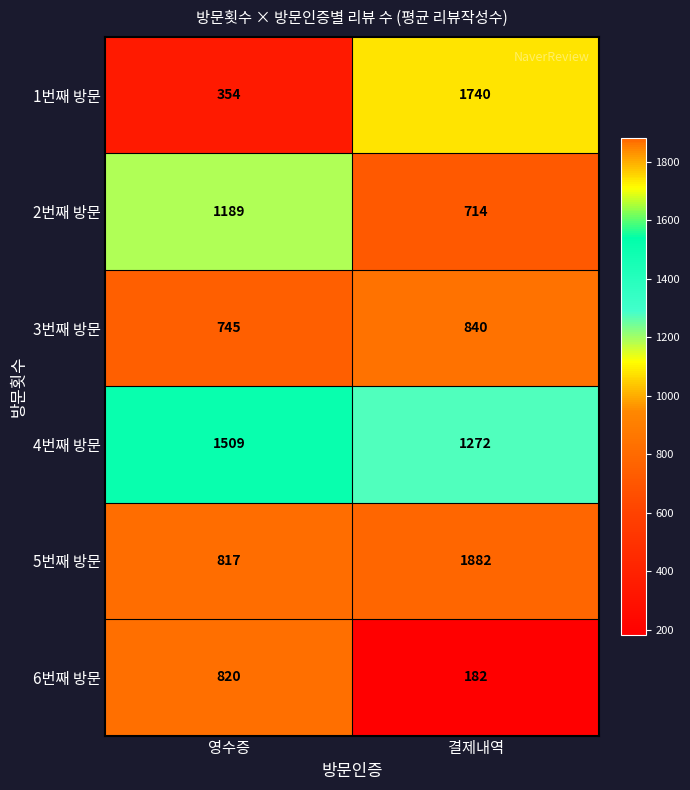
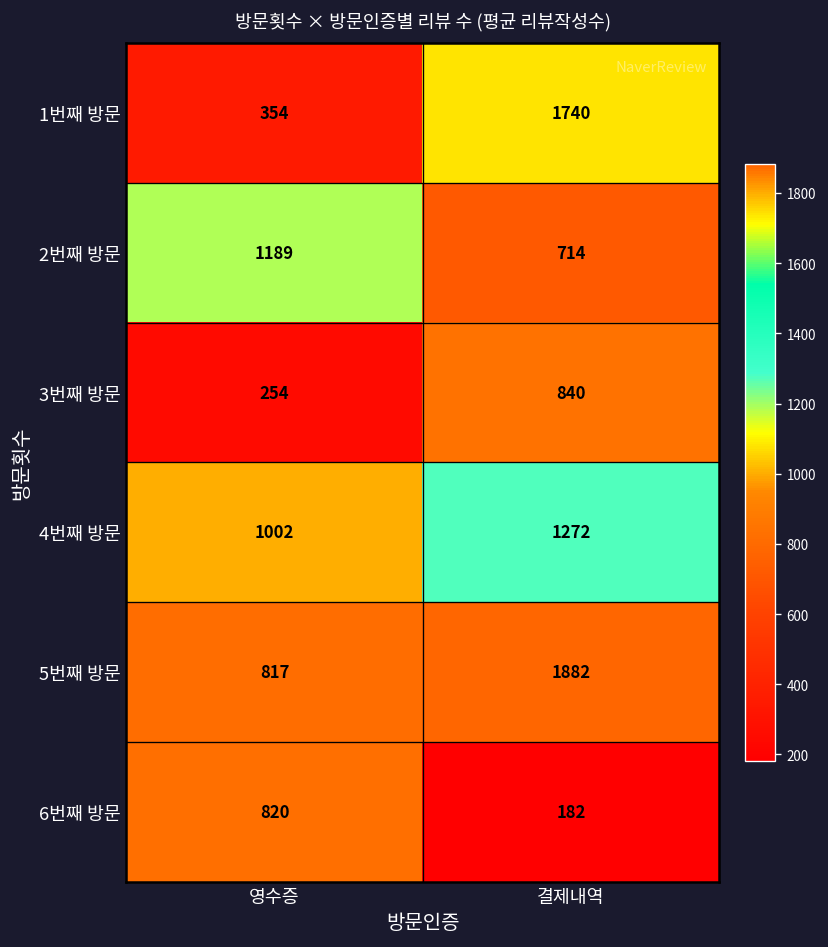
  {
    "1번째 방문": {
      "영수증": 354
    },
    "2번째 방문": {
      "영수증": 1189,
      "결제내역": 714
    },
    "3번째 방문": {
-     "영수증": 745,
+     "영수증": 254,
      "결제내역": 840
    },
    "4번째 방문": {
-     "영수증": 1509,
+     "영수증": 1002,
      "결제내역": 1272
    },
    "5번째 방문": {
      "영수증": 817,
      "결제내역": 1882
    },
    "6번째 방문": {
      "영수증": 820,
      "결제내역": 182
    }
  }
